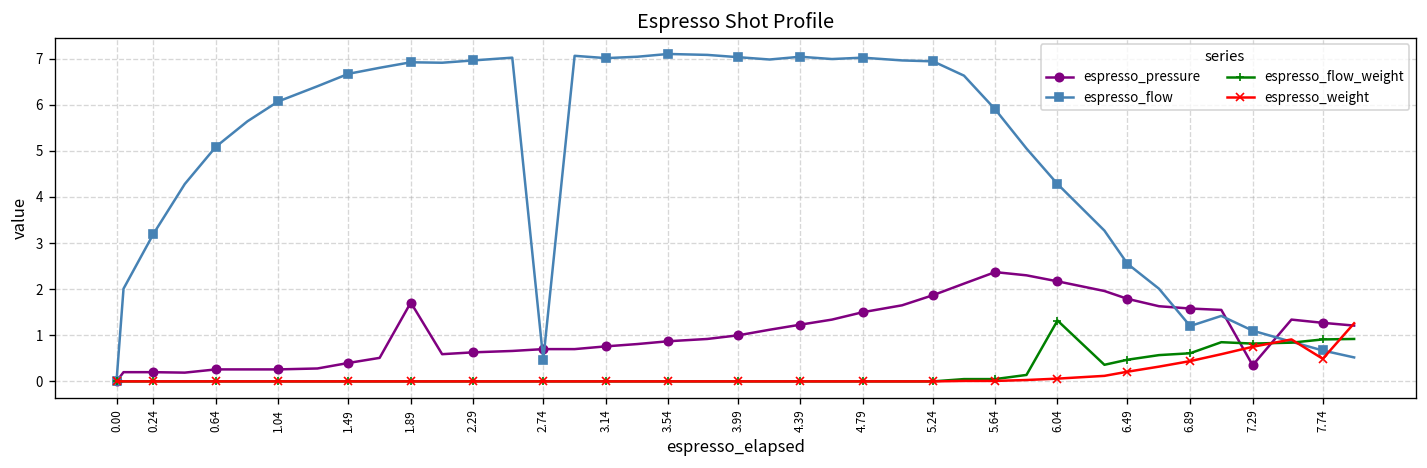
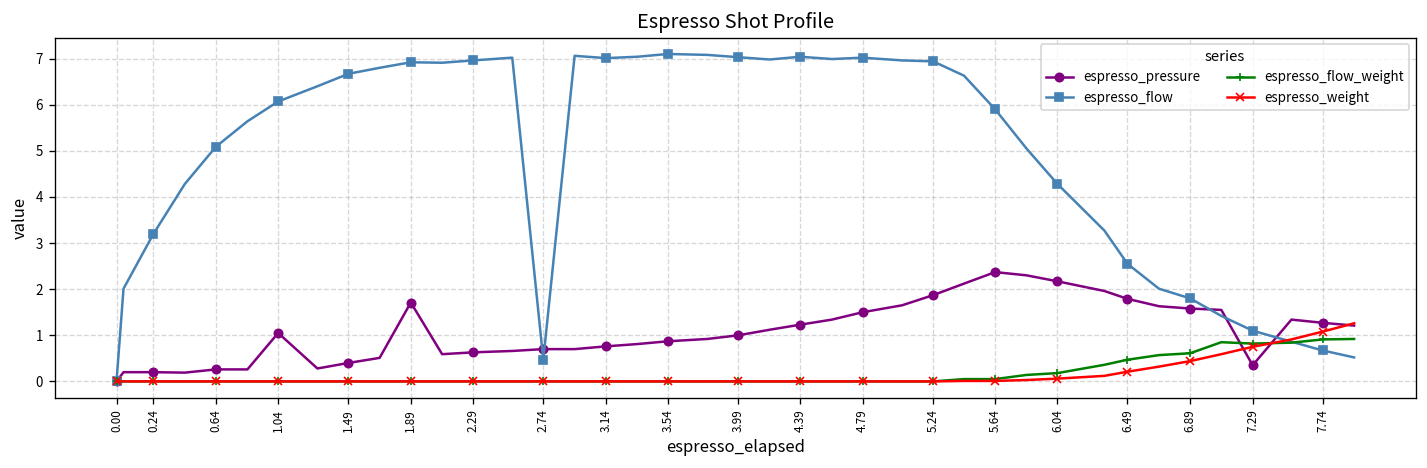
  {
    "espresso_pressure": {
      "0.24": 0.2,
      "0.64": 0.3,
-     "1.04": 0.3,
+     "1.04": 1.1,
      "1.49": 0.4,
      "1.89": 1.7,
      "2.29": 0.6,
      "2.74": 0.7,
      "3.14": 0.8,
      "3.54": 0.9,
      "3.99": 1.0,
      "4.39": 1.2,
      "4.79": 1.5,
      "5.24": 1.9,
      "5.64": 2.4,
      "6.04": 2.2,
      "6.49": 1.8,
      "6.89": 1.6,
      "7.29": 0.4,
      "7.74": 1.3
    },
    "espresso_flow": {
      "0.24": 3.2,
      "0.64": 5.1,
      "1.04": 6.1,
      "1.49": 6.7,
      "1.89": 6.9,
      "2.29": 7.0,
      "2.74": 0.5,
      "3.14": 7.0,
      "3.54": 7.1,
      "3.99": 7.0,
      "4.39": 7.0,
      "4.79": 7.0,
      "5.24": 6.9,
      "5.64": 5.9,
      "6.04": 4.3,
      "6.49": 2.6,
-     "6.89": 1.2,
+     "6.89": 1.8,
      "7.29": 1.1,
      "7.74": 0.7
    },
    "espresso_flow_weight": {
-     "6.04": 1.3,
+     "6.04": 0.2,
      "6.49": 0.5,
      "6.89": 0.6,
      "7.29": 0.8,
      "7.74": 0.9
    },
    "espresso_weight": {
      "6.04": 0.1,
      "6.49": 0.2,
      "6.89": 0.4,
      "7.29": 0.8,
-     "7.74": 0.5
+     "7.74": 1.1
    }
  }
